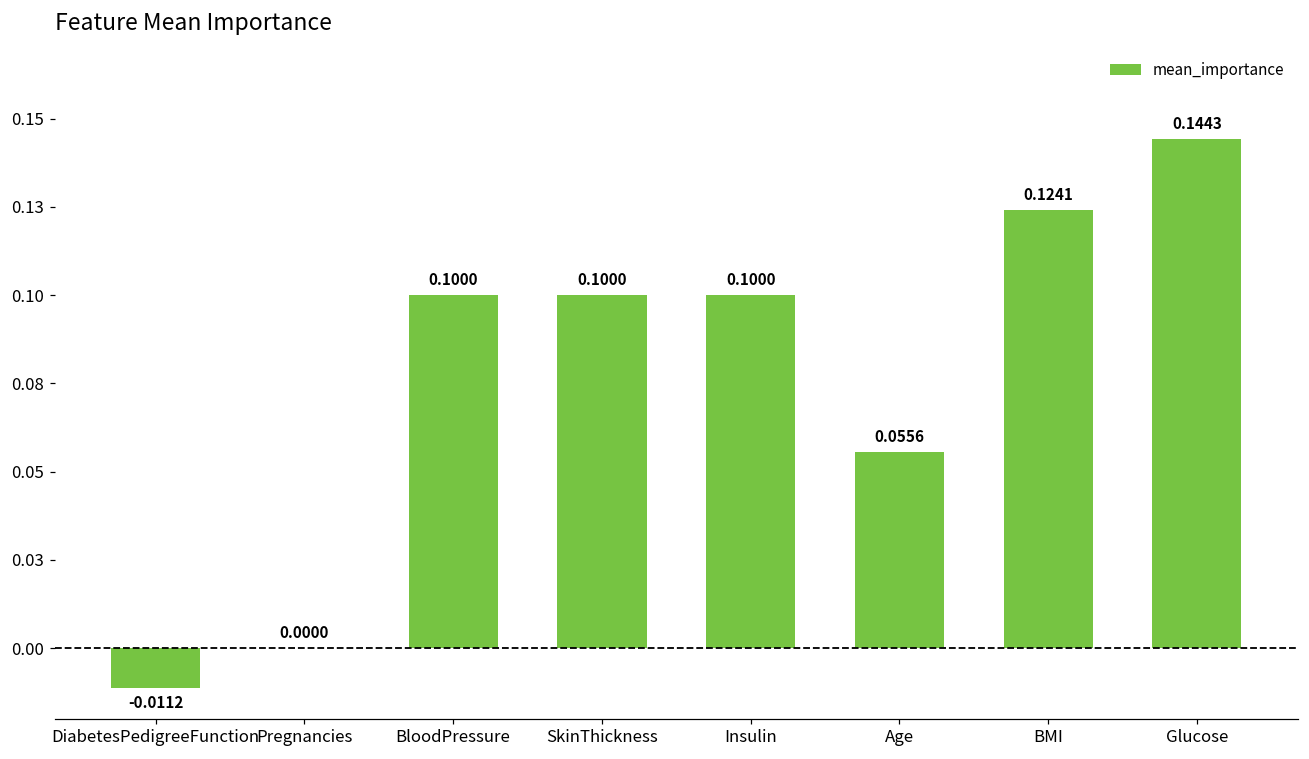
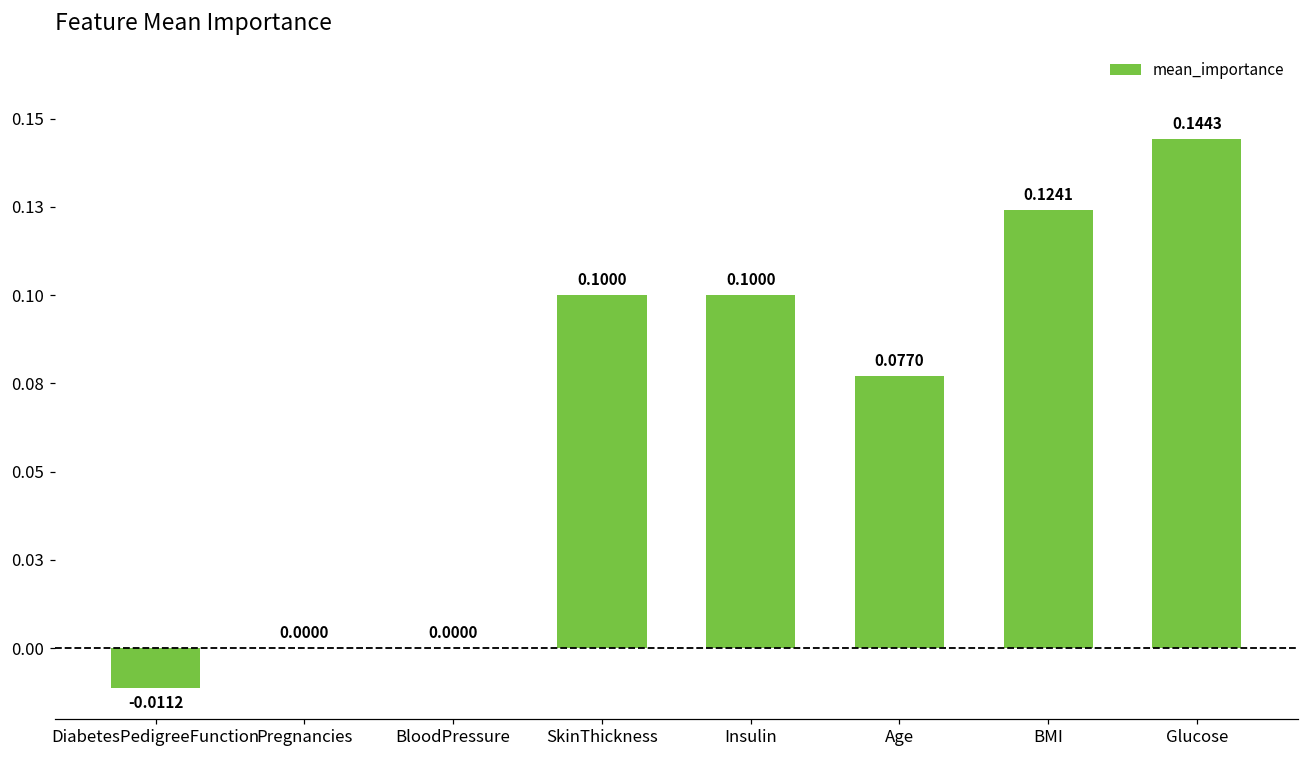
  {
    "DiabetesPedigreeFunction": -0.0112,
    "Pregnancies": 0.0000,
-   "BloodPressure": 0.1000,
+   "BloodPressure": 0.0000,
    "SkinThickness": 0.1000,
    "Insulin": 0.1000,
-   "Age": 0.0556,
+   "Age": 0.0770,
    "BMI": 0.1241,
    "Glucose": 0.1443
  }
